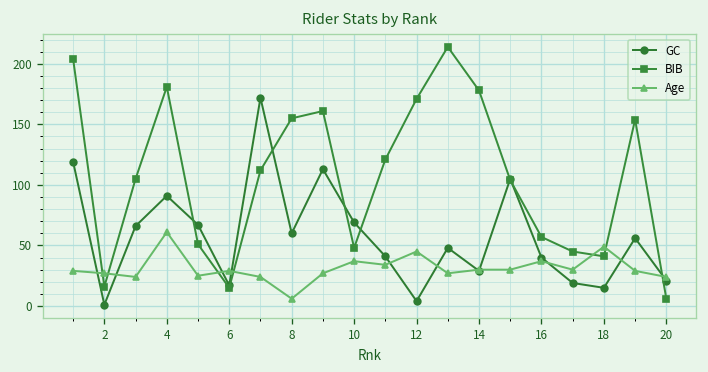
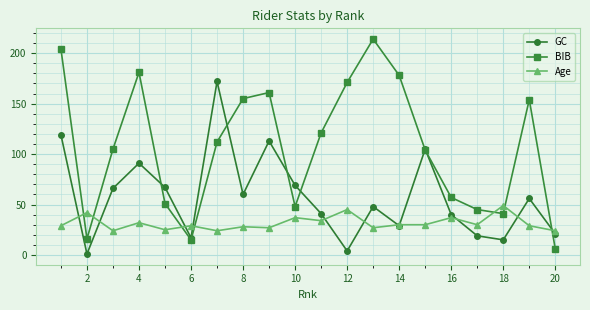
  {
    "Age": {
-     "2": 27,
-     "4": 61,
+     "2": 42,
+     "4": 32,
      "6": 29,
-     "8": 6,
+     "8": 28,
      "10": 37,
      "12": 45,
      "16": 37,
      "18": 49,
      "20": 24
    }
  }
